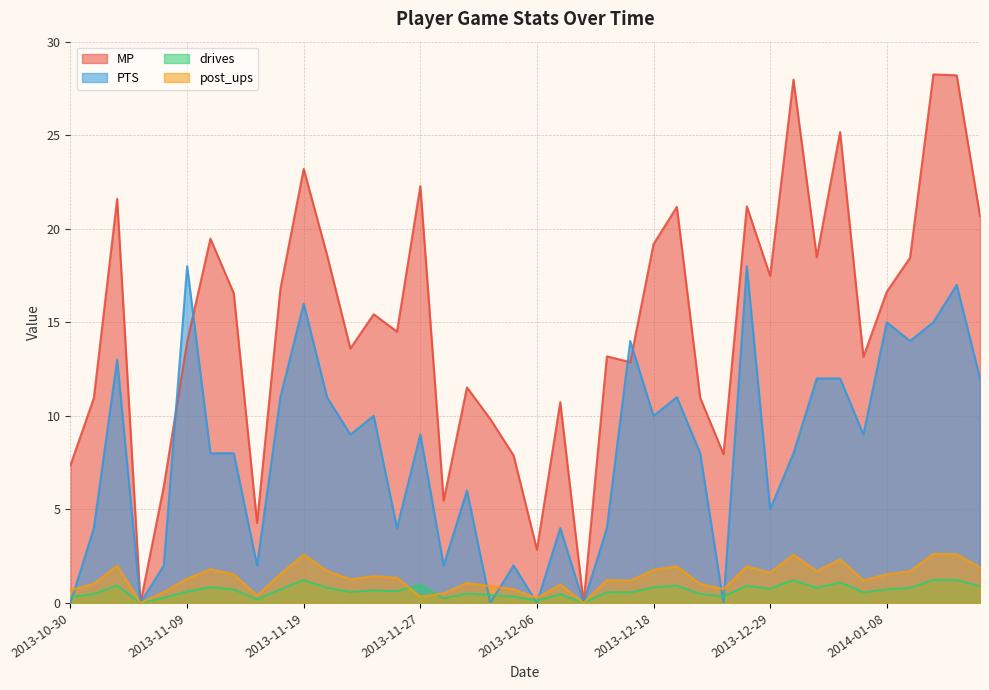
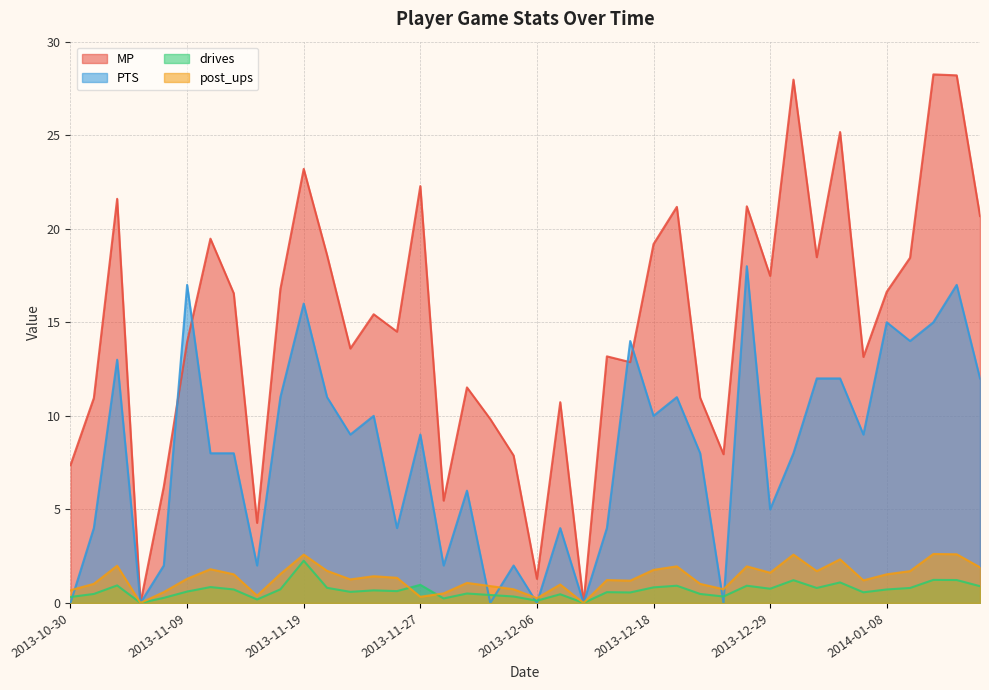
  {
    "MP": {
      "2013-10-30": 7.4,
      "2013-11-09": 14.0,
      "2013-11-19": 23.2,
      "2013-11-27": 22.3,
-     "2013-12-06": 2.9,
+     "2013-12-06": 1.3,
      "2013-12-18": 19.2,
      "2013-12-29": 17.5,
      "2014-01-08": 16.6
    },
    "PTS": {
      "2013-10-30": 0,
-     "2013-11-09": 18,
+     "2013-11-09": 17,
      "2013-11-19": 16,
      "2013-11-27": 9,
      "2013-12-18": 10,
      "2013-12-29": 5,
      "2014-01-08": 15
    },
    "drives": {
      "2013-10-30": 0.3,
      "2013-11-09": 0.6,
-     "2013-11-19": 1.2,
+     "2013-11-19": 2.3,
      "2013-11-27": 1.0,
      "2013-12-18": 0.8,
      "2013-12-29": 0.8,
      "2014-01-08": 0.7
    },
    "post_ups": {
      "2013-10-30": 0.7,
      "2013-11-09": 1.3,
      "2013-11-19": 2.6,
      "2013-11-27": 0.3,
      "2013-12-18": 1.8,
      "2013-12-29": 1.6,
      "2014-01-08": 1.5
    }
  }
